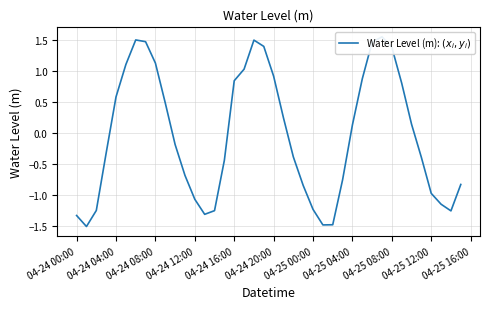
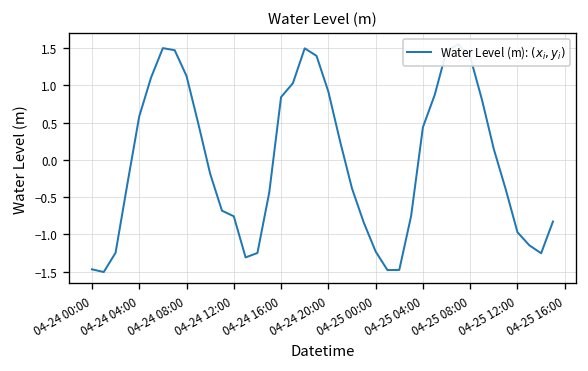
  {
-   "04-24 00:00": -1.3,
+   "04-24 00:00": -1.5,
    "04-24 04:00": 0.6,
    "04-24 08:00": 1.1,
-   "04-24 12:00": -1.1,
+   "04-24 12:00": -0.8,
    "04-24 16:00": 0.8,
    "04-24 20:00": 0.9,
    "04-25 00:00": -1.2,
-   "04-25 04:00": 0.1,
+   "04-25 04:00": 0.4,
    "04-25 12:00": -1.0
  }
